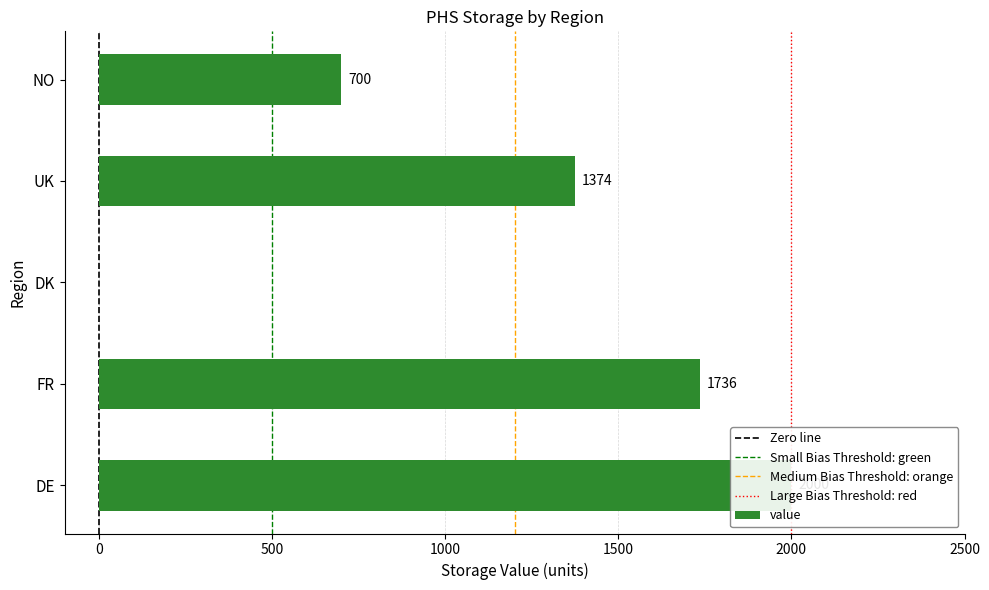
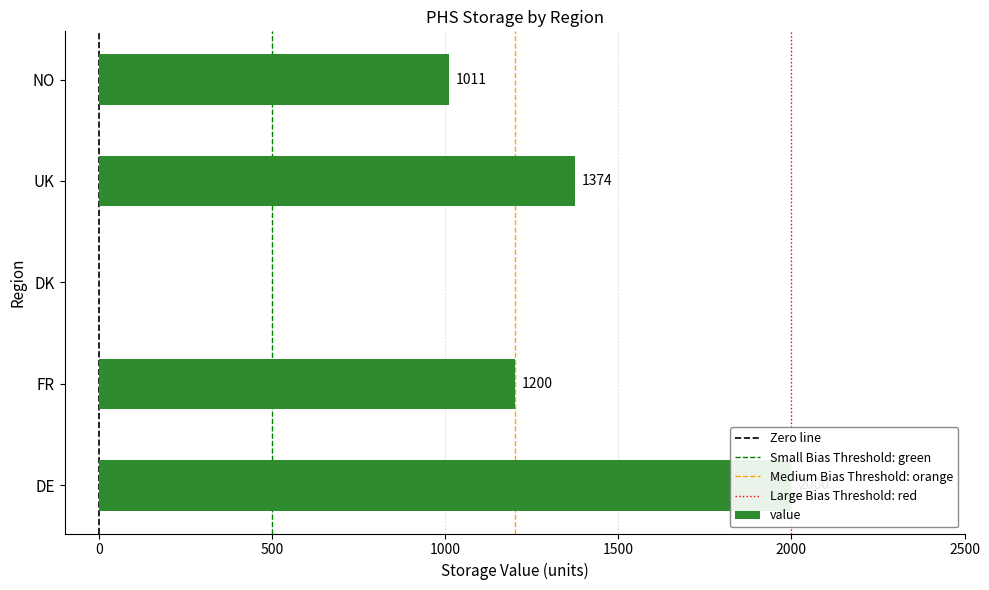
  {
-   "NO": 700,
+   "NO": 1011,
    "UK": 1374,
-   "FR": 1736
+   "FR": 1200
  }
